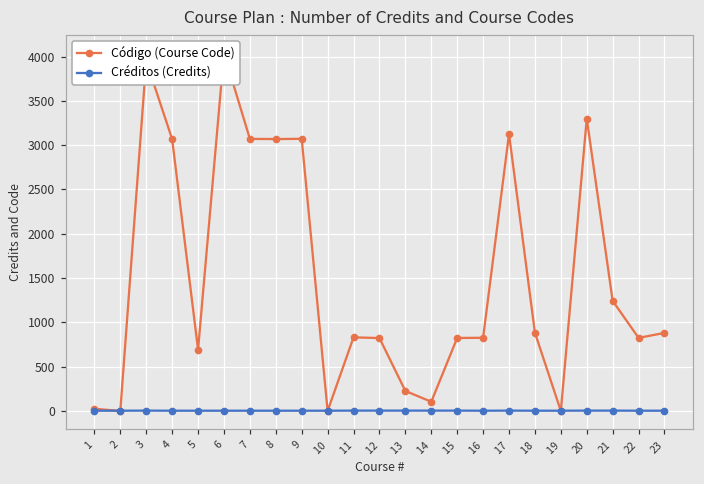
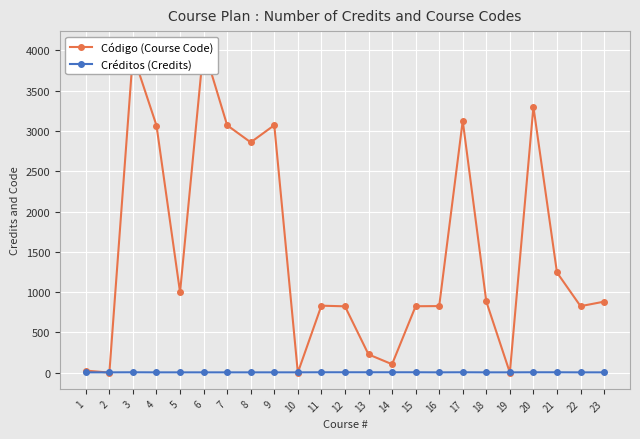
  {
    "Código (Course Code)": {
      "4": 3100,
-     "5": 700,
+     "5": 1000,
      "7": 3100,
-     "8": 3100,
+     "8": 2900,
      "9": 3100,
      "11": 800,
      "12": 800,
      "13": 200,
      "14": 100,
      "15": 800,
      "16": 800,
      "17": 3100,
      "18": 900,
      "20": 3300,
      "21": 1200,
      "22": 800,
      "23": 900
    },
    "Créditos (Credits)": {
      "3": 0,
      "4": 0,
      "5": 0,
      "6": 0,
      "7": 0,
      "8": 0,
      "9": 0,
      "11": 0,
      "12": 0,
      "13": 0,
      "14": 0,
      "15": 0,
      "16": 0,
      "17": 0,
      "18": 0,
      "20": 0,
      "21": 0,
      "22": 0,
      "23": 0
    }
  }
